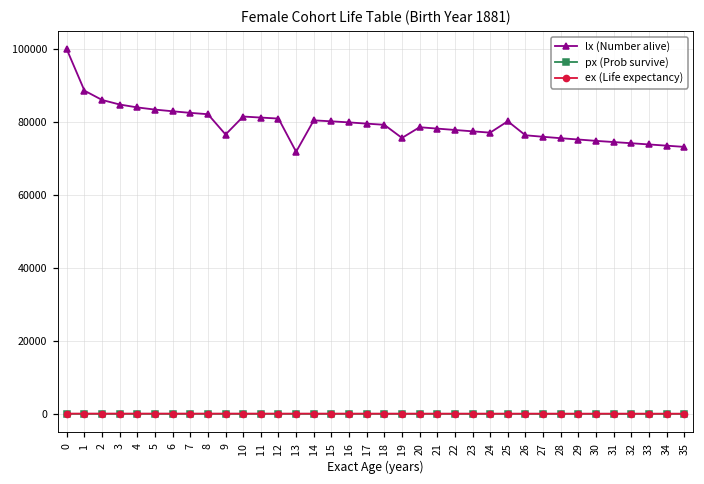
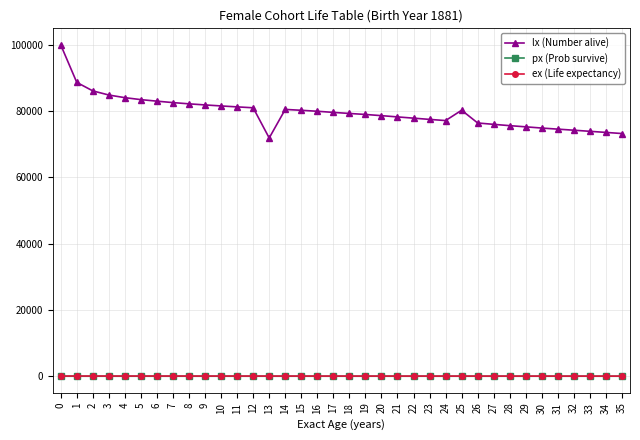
  {
    "lx (Number alive)": {
      "0": 100000,
      "1": 89000,
      "2": 86000,
      "3": 85000,
      "4": 84000,
      "5": 83000,
      "6": 83000,
      "7": 83000,
      "8": 82000,
-     "9": 77000,
+     "9": 82000,
      "10": 82000,
      "11": 81000,
      "12": 81000,
      "13": 72000,
      "14": 81000,
      "15": 80000,
      "16": 80000,
      "17": 80000,
      "18": 79000,
-     "19": 76000,
+     "19": 79000,
      "20": 79000,
      "21": 78000,
      "22": 78000,
      "23": 78000,
      "24": 77000,
      "25": 80000,
      "26": 76000,
      "27": 76000,
      "28": 76000,
      "29": 75000,
      "30": 75000,
      "31": 75000,
      "32": 74000,
      "33": 74000,
      "34": 74000,
      "35": 73000
    },
    "ex (Life expectancy)": {
      "0": 0,
      "1": 0,
      "2": 0,
      "3": 0,
      "4": 0,
      "5": 0,
      "6": 0,
      "7": 0,
      "8": 0,
      "9": 0,
      "10": 0,
      "11": 0,
      "12": 0,
      "13": 0,
      "14": 0,
      "15": 0,
      "16": 0,
      "17": 0,
      "18": 0,
      "19": 0,
      "20": 0,
      "21": 0,
      "22": 0,
      "23": 0,
      "24": 0,
      "25": 0,
      "26": 0,
      "27": 0,
      "28": 0,
      "29": 0,
      "30": 0,
      "31": 0,
      "32": 0,
      "33": 0,
      "34": 0,
      "35": 0
    }
  }
